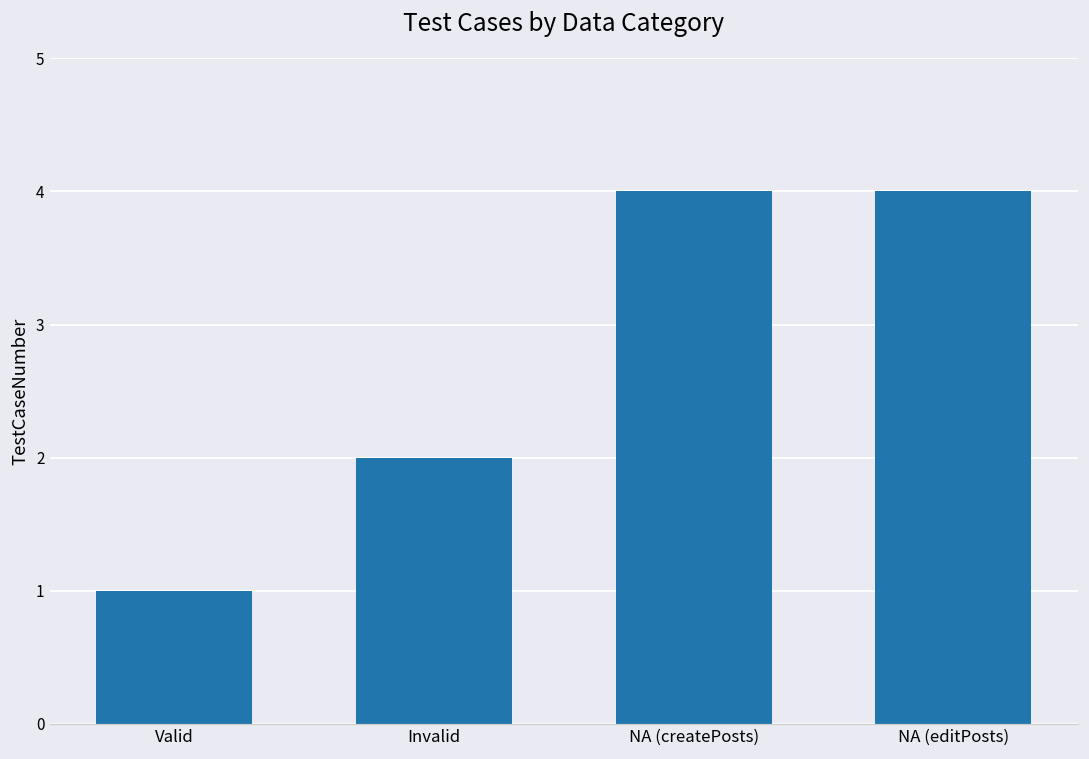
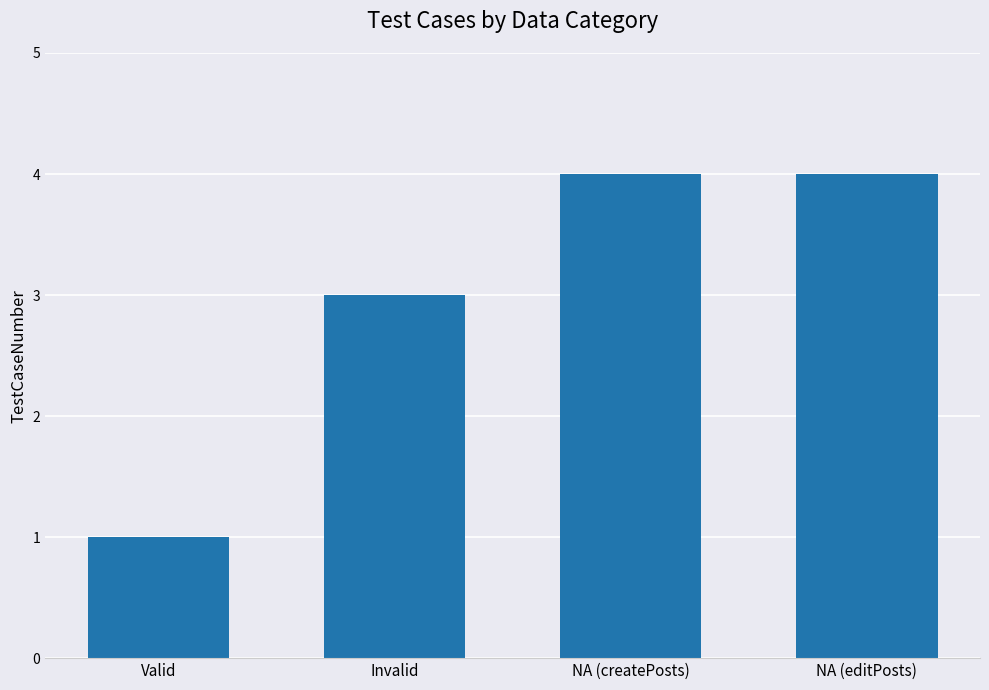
  {
    "Valid": 1,
-   "Invalid": 2,
+   "Invalid": 3,
    "NA (createPosts)": 4,
    "NA (editPosts)": 4
  }
